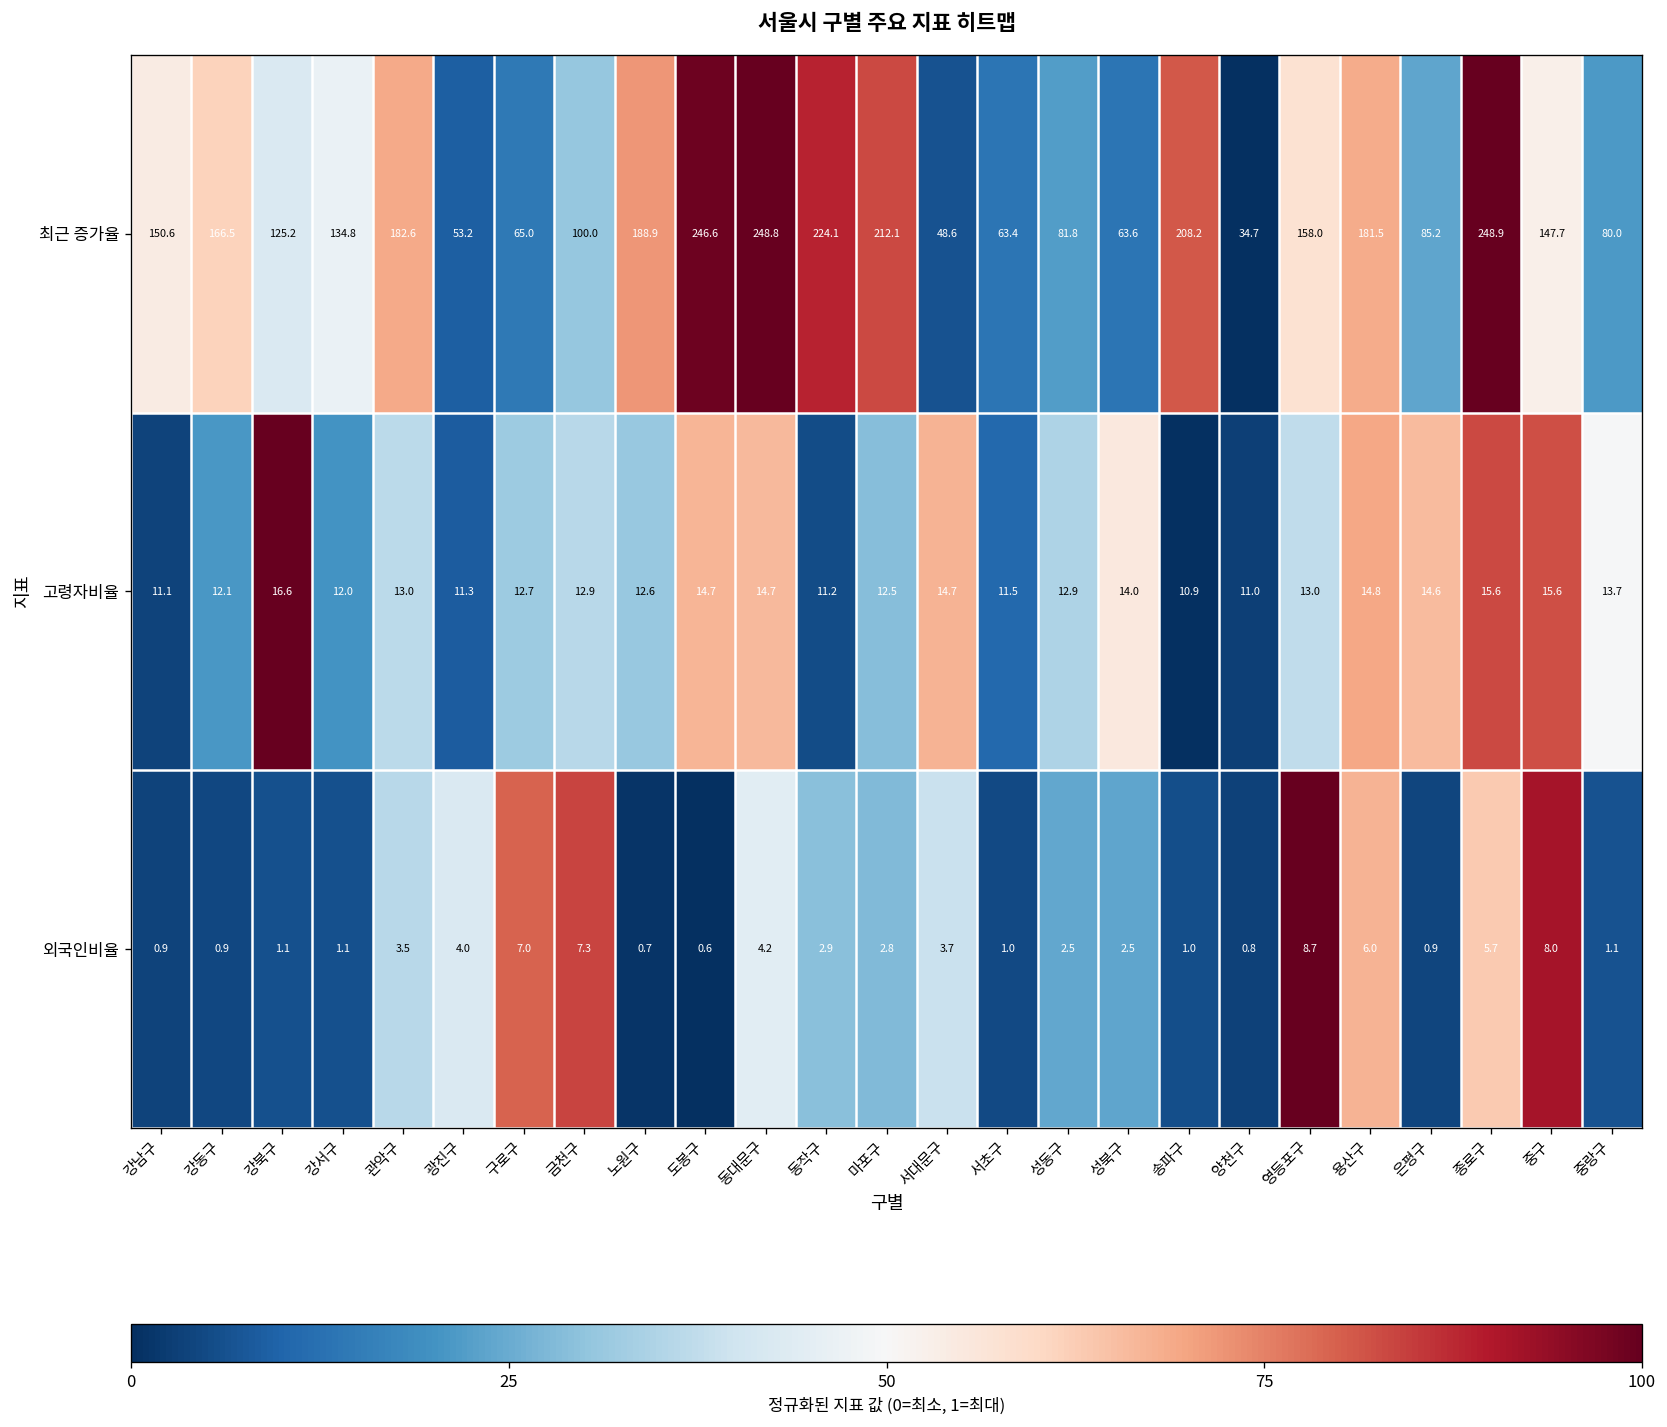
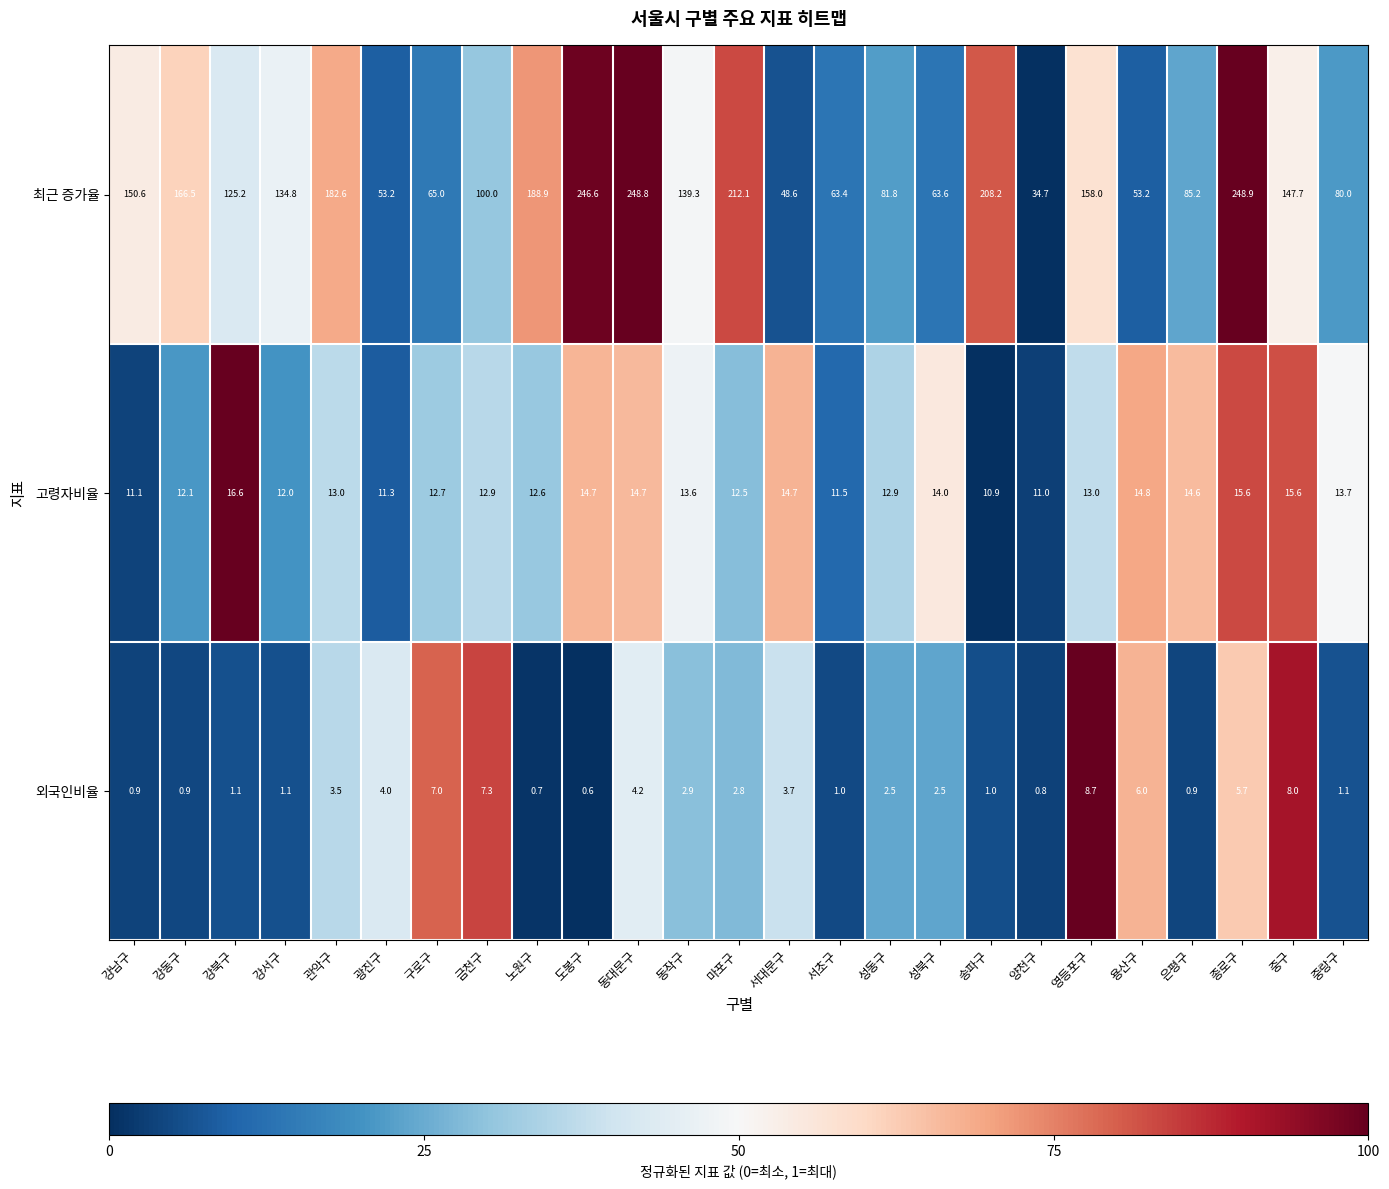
  {
    "최근 증가율": {
      "강남구": 150.6,
      "강동구": 166.5,
      "강북구": 125.2,
      "강서구": 134.8,
      "관악구": 182.6,
      "광진구": 53.2,
      "구로구": 65.0,
      "금천구": 100.0,
      "노원구": 188.9,
      "도봉구": 246.6,
      "동대문구": 248.8,
-     "동작구": 224.1,
+     "동작구": 139.3,
      "마포구": 212.1,
      "서대문구": 48.6,
      "서초구": 63.4,
      "성동구": 81.8,
      "성북구": 63.6,
      "송파구": 208.2,
      "양천구": 34.7,
      "영등포구": 158.0,
-     "용산구": 181.5,
+     "용산구": 53.2,
      "은평구": 85.2,
      "종로구": 248.9,
      "중구": 147.7,
      "중랑구": 80.0
    },
    "고령자비율": {
      "강남구": 11.1,
      "강동구": 12.1,
      "강북구": 16.6,
      "강서구": 12.0,
      "관악구": 13.0,
      "광진구": 11.3,
      "구로구": 12.7,
      "금천구": 12.9,
      "노원구": 12.6,
      "도봉구": 14.7,
      "동대문구": 14.7,
-     "동작구": 11.2,
+     "동작구": 13.6,
      "마포구": 12.5,
      "서대문구": 14.7,
      "서초구": 11.5,
      "성동구": 12.9,
      "성북구": 14.0,
      "송파구": 10.9,
      "양천구": 11.0,
      "영등포구": 13.0,
      "용산구": 14.8,
      "은평구": 14.6,
      "종로구": 15.6,
      "중구": 15.6,
      "중랑구": 13.7
    },
    "외국인비율": {
      "강남구": 0.9,
      "강동구": 0.9,
      "강북구": 1.1,
      "강서구": 1.1,
      "관악구": 3.5,
      "광진구": 4.0,
      "구로구": 7.0,
      "금천구": 7.3,
      "노원구": 0.7,
      "도봉구": 0.6,
      "동대문구": 4.2,
      "동작구": 2.9,
      "마포구": 2.8,
      "서대문구": 3.7,
      "서초구": 1.0,
      "성동구": 2.5,
      "성북구": 2.5,
      "송파구": 1.0,
      "양천구": 0.8,
      "영등포구": 8.7,
      "용산구": 6.0,
      "은평구": 0.9,
      "종로구": 5.7,
      "중구": 8.0,
      "중랑구": 1.1
    }
  }
